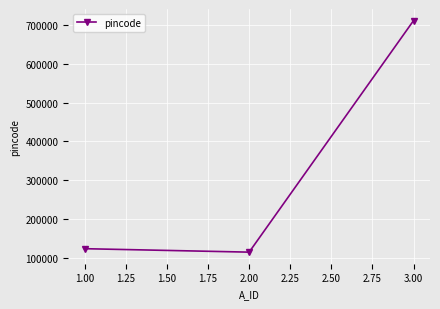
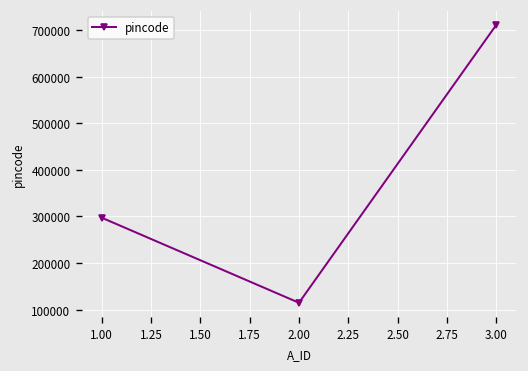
  {
-   "1.00": 120000,
+   "1.00": 300000,
    "2.00": 110000,
    "3.00": 710000
  }
